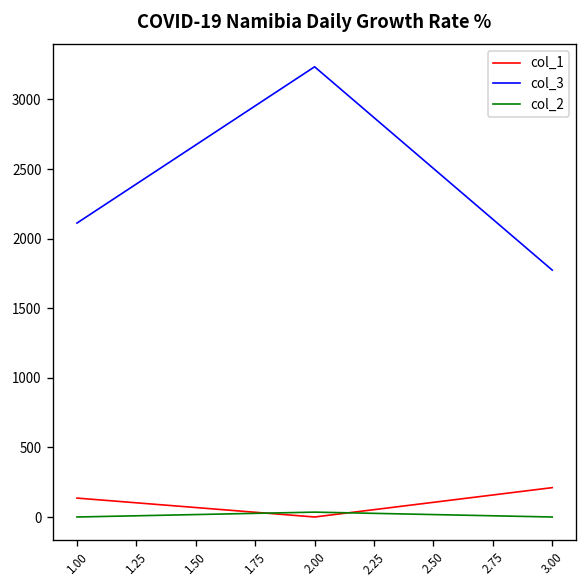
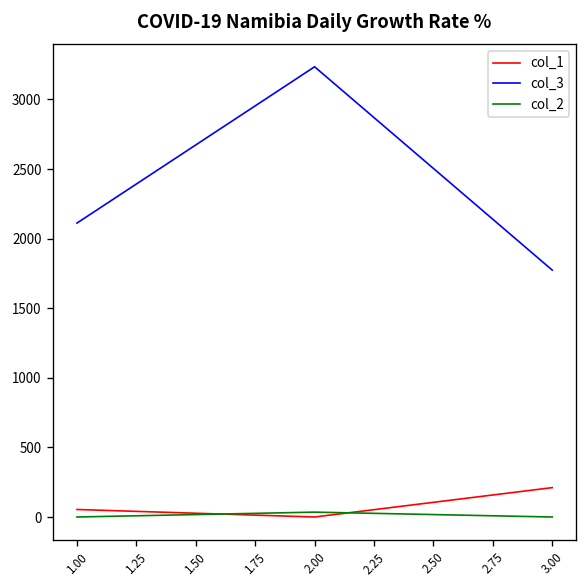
  {
    "col_1": {
-     "1.00": 140,
+     "1.00": 50,
      "2.00": 0,
      "3.00": 210
    },
    "col_3": {
      "1.00": 2110,
      "2.00": 3240,
      "3.00": 1770
    },
    "col_2": {
      "1.00": 0,
      "2.00": 40,
      "3.00": 0
    }
  }
